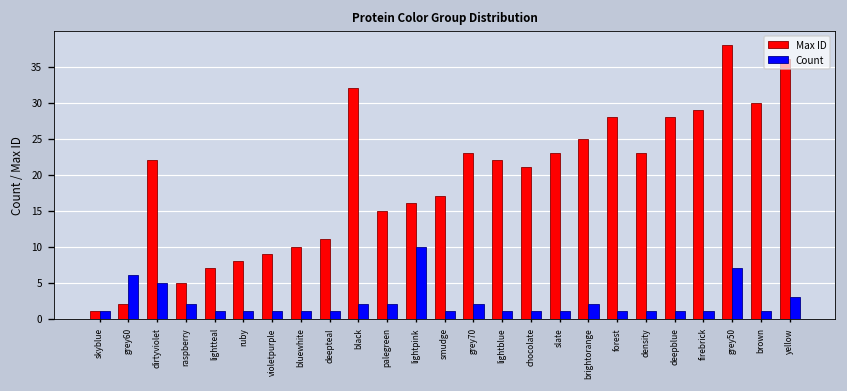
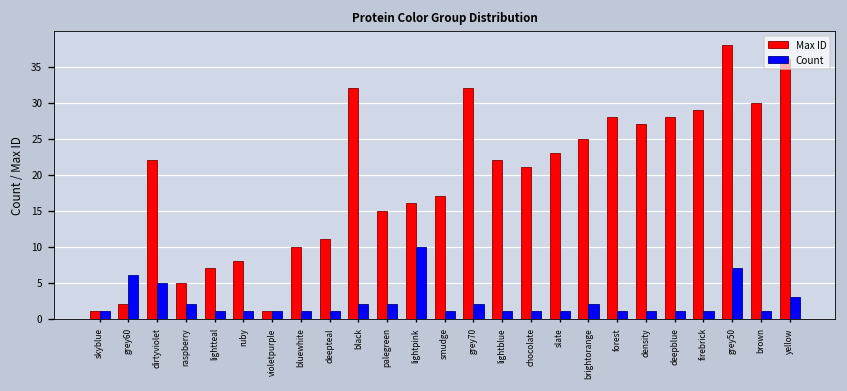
  {
    "Max ID": {
      "skyblue": 1,
      "grey60": 2,
      "dirtyviolet": 22,
      "raspberry": 5,
      "lightteal": 7,
      "ruby": 8,
-     "violetpurple": 9,
+     "violetpurple": 1,
      "bluewhite": 10,
      "deepteal": 11,
      "black": 32,
      "palegreen": 15,
      "lightpink": 16,
      "smudge": 17,
-     "grey70": 23,
+     "grey70": 32,
      "lightblue": 22,
      "chocolate": 21,
      "slate": 23,
      "brightorange": 25,
      "forest": 28,
-     "density": 23,
+     "density": 27,
      "deepblue": 28,
      "firebrick": 29,
      "grey50": 38,
      "brown": 30
    },
    "Count": {
      "skyblue": 1,
      "grey60": 6,
      "dirtyviolet": 5,
      "raspberry": 2,
      "lightteal": 1,
      "ruby": 1,
      "violetpurple": 1,
      "bluewhite": 1,
      "deepteal": 1,
      "black": 2,
      "palegreen": 2,
      "lightpink": 10,
      "smudge": 1,
      "grey70": 2,
      "lightblue": 1,
      "chocolate": 1,
      "slate": 1,
      "brightorange": 2,
      "forest": 1,
      "density": 1,
      "deepblue": 1,
      "firebrick": 1,
      "grey50": 7,
      "brown": 1,
      "yellow": 3
    }
  }
